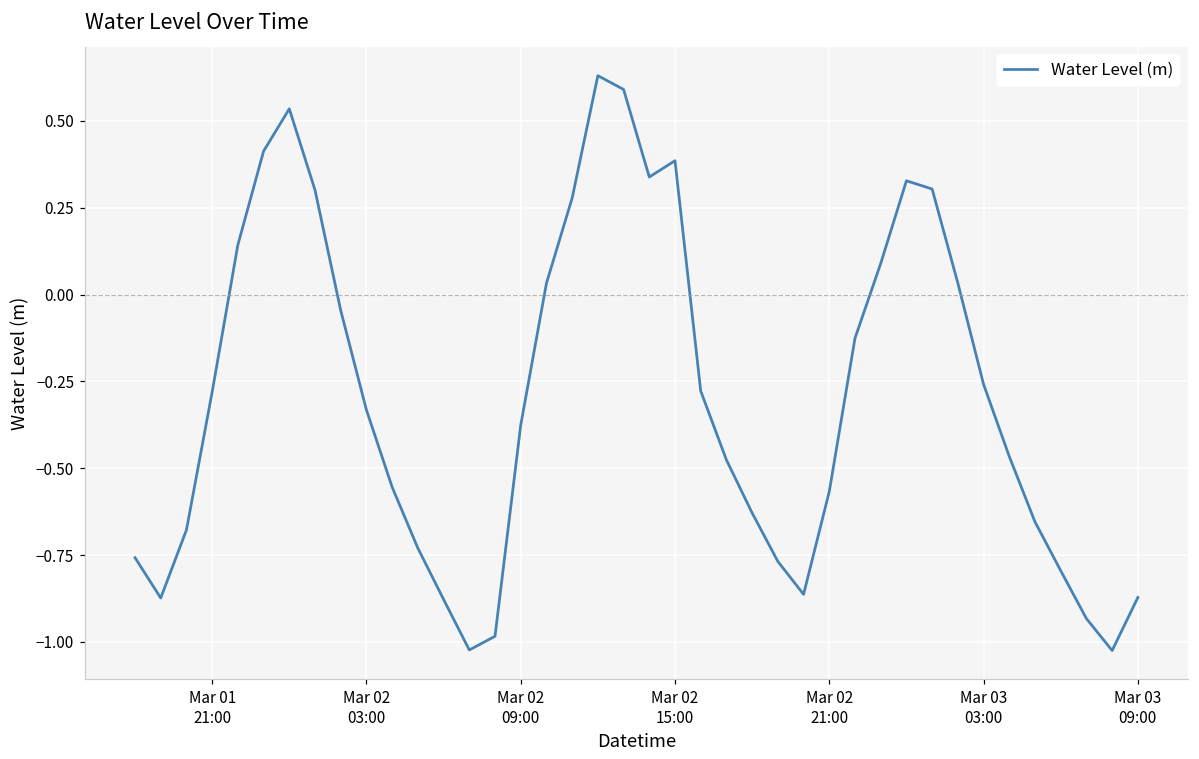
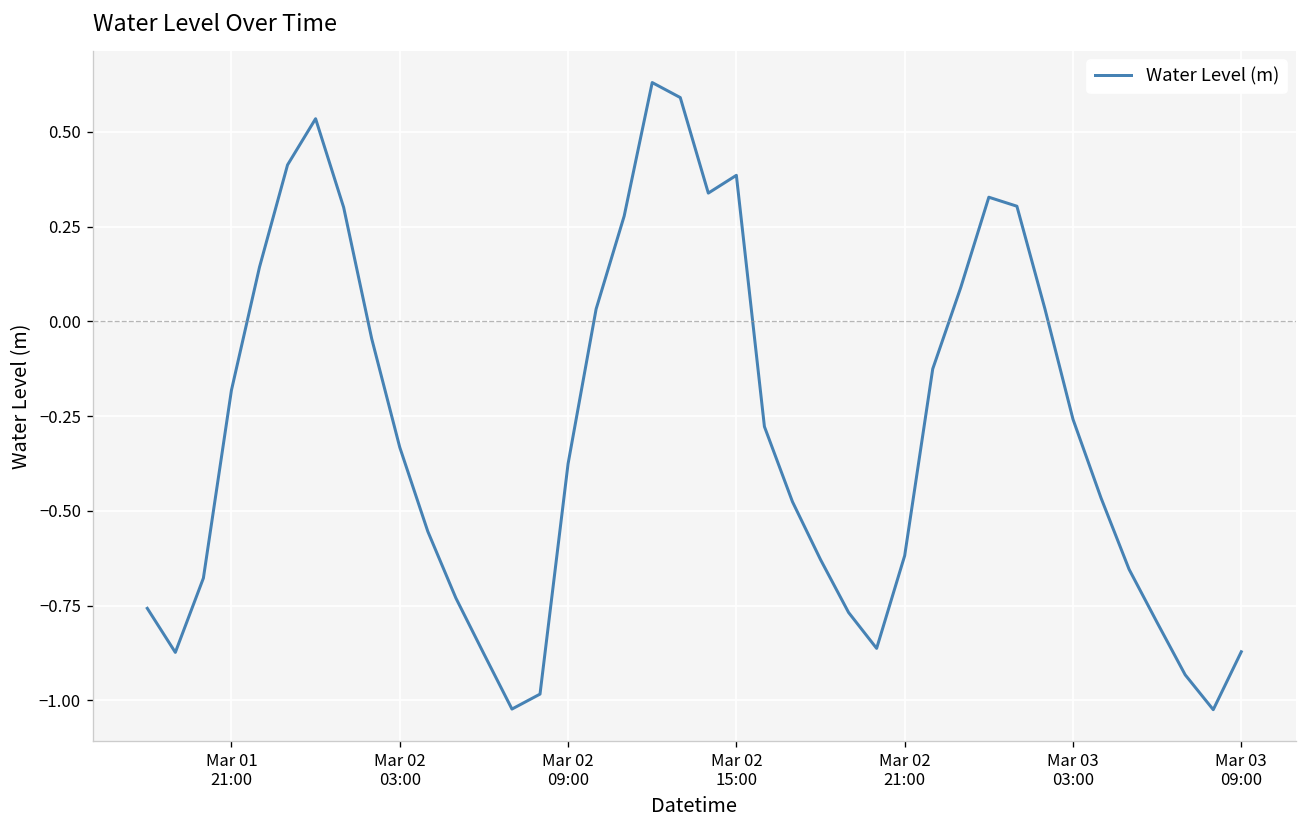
  {
-   "Mar 01 21:00": -0.28,
+   "Mar 01 21:00": -0.18,
    "Mar 02 03:00": -0.33,
    "Mar 02 09:00": -0.38,
    "Mar 02 15:00": 0.39,
-   "Mar 02 21:00": -0.57,
+   "Mar 02 21:00": -0.62,
    "Mar 03 03:00": -0.26,
    "Mar 03 09:00": -0.87
  }
